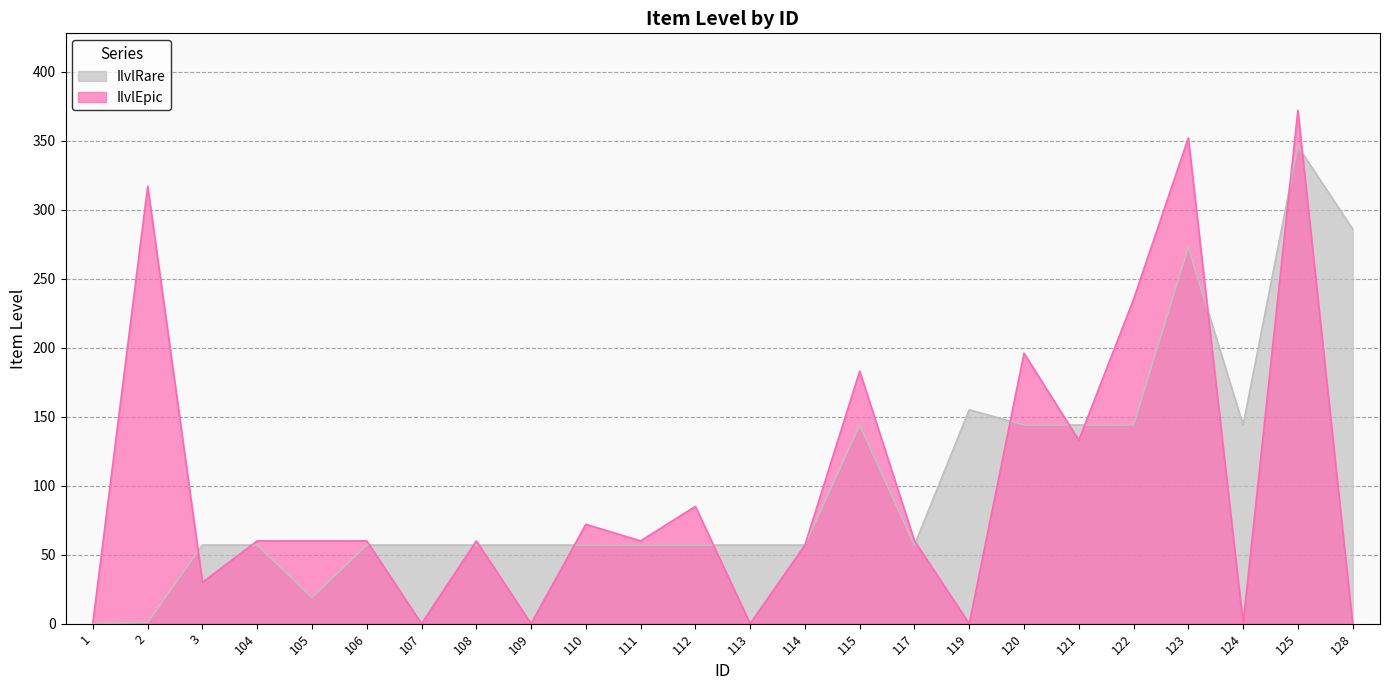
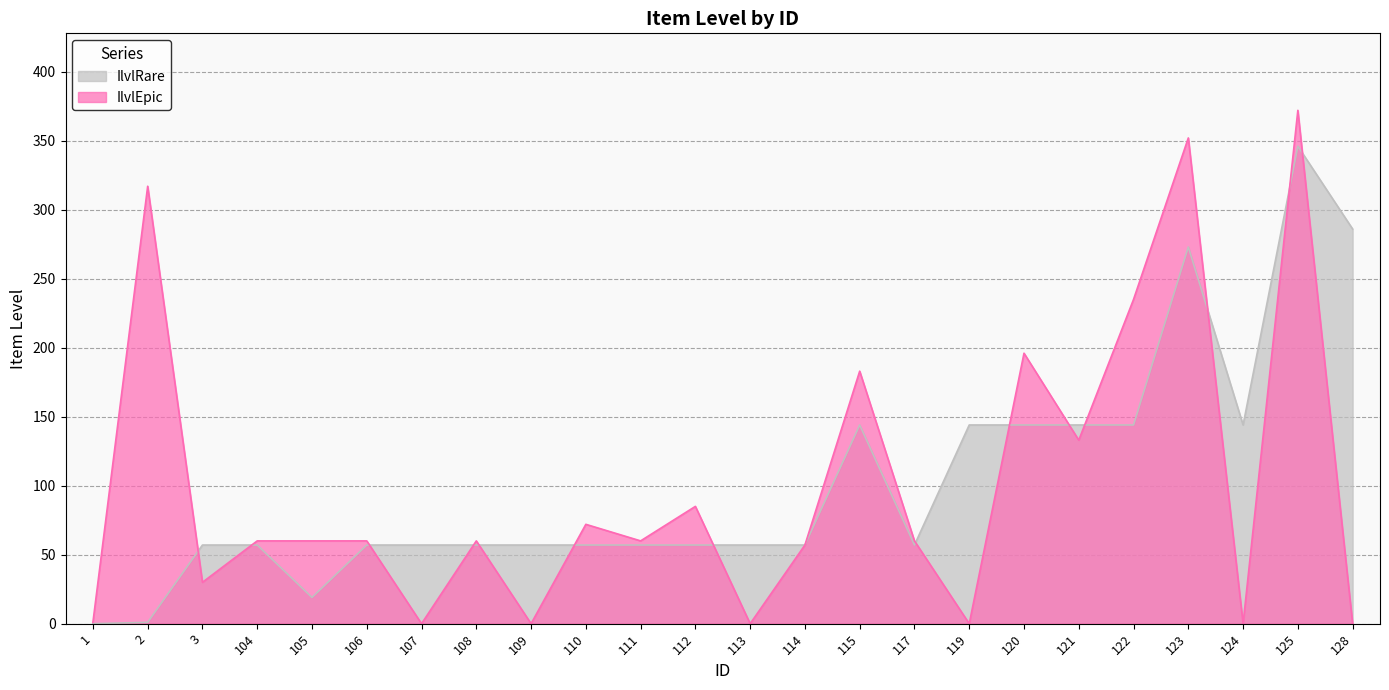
  {
    "IlvlRare": {
      "2": 1,
      "3": 57,
      "104": 57,
      "105": 19,
      "106": 57,
      "107": 57,
      "108": 57,
      "109": 57,
      "110": 57,
      "111": 57,
      "112": 57,
      "113": 57,
      "115": 144,
      "117": 57,
-     "119": 155,
+     "119": 144,
      "120": 144,
      "121": 144,
      "122": 144,
      "123": 273,
      "124": 144,
      "125": 346,
      "128": 286
    },
    "IlvlEpic": {
      "2": 317,
      "3": 30,
      "104": 60,
      "105": 60,
      "106": 60,
      "107": 0,
      "108": 60,
      "109": 0,
      "110": 72,
      "111": 60,
      "112": 85,
      "113": 0,
      "115": 183,
      "117": 60,
      "119": 0,
      "120": 196,
      "121": 133,
      "122": 235,
      "123": 352,
      "124": 0,
      "125": 372,
      "128": 0
    }
  }
